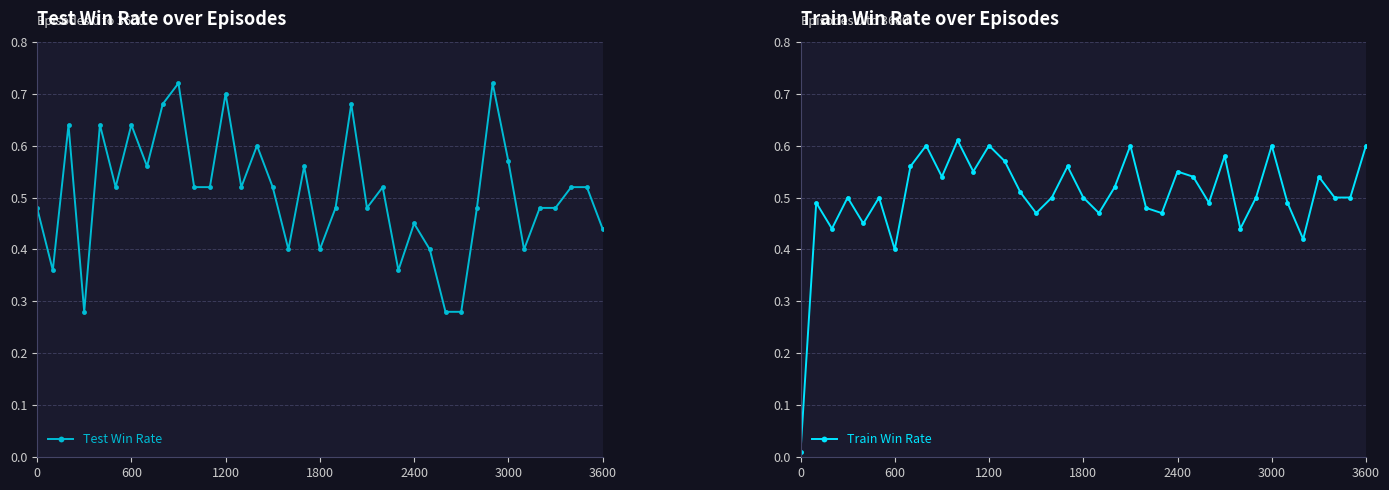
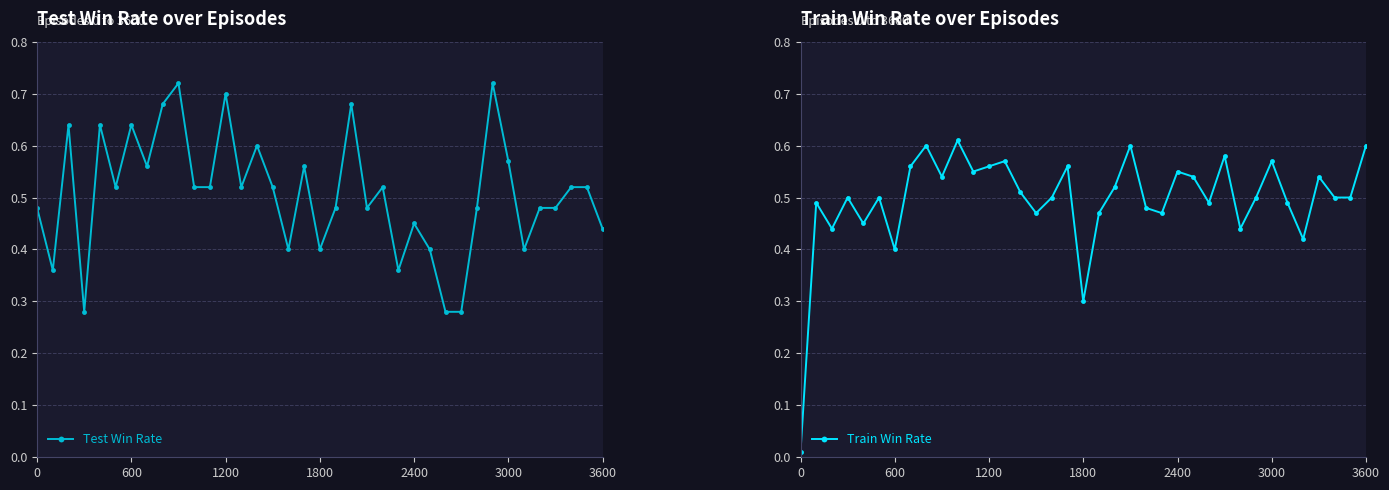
  {
    "Test Win Rate over Episodes": {
      "0": 0.48,
      "600": 0.64,
      "1200": 0.70,
      "1800": 0.40,
      "2400": 0.45,
      "3000": 0.57,
      "3600": 0.44
    },
    "Train Win Rate over Episodes": {
      "0": 0.01,
      "600": 0.40,
-     "1200": 0.60,
-     "1800": 0.5,
+     "1200": 0.56,
+     "1800": 0.3,
      "2400": 0.55,
-     "3000": 0.60,
+     "3000": 0.57,
      "3600": 0.60
    }
  }
